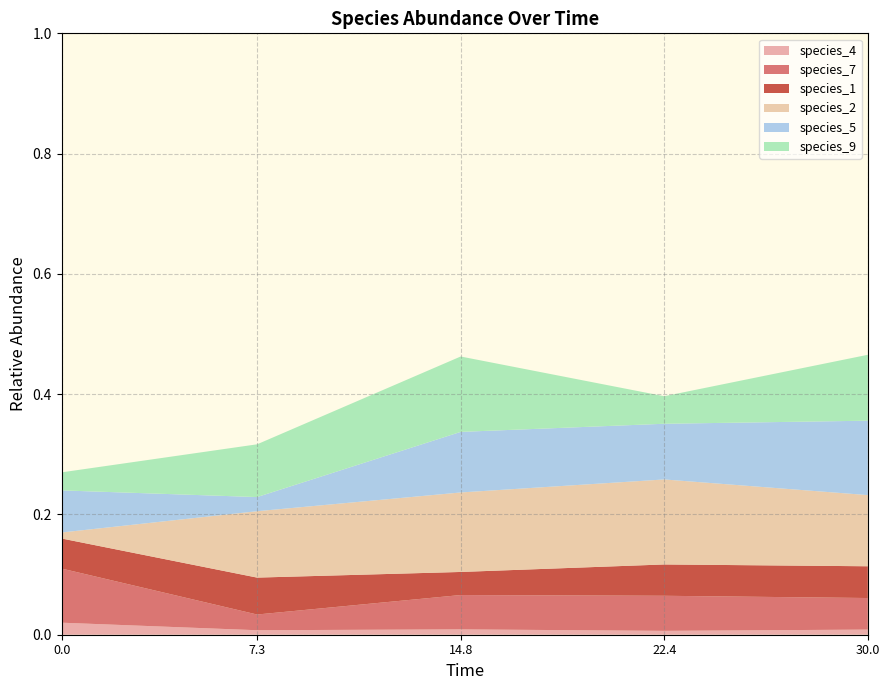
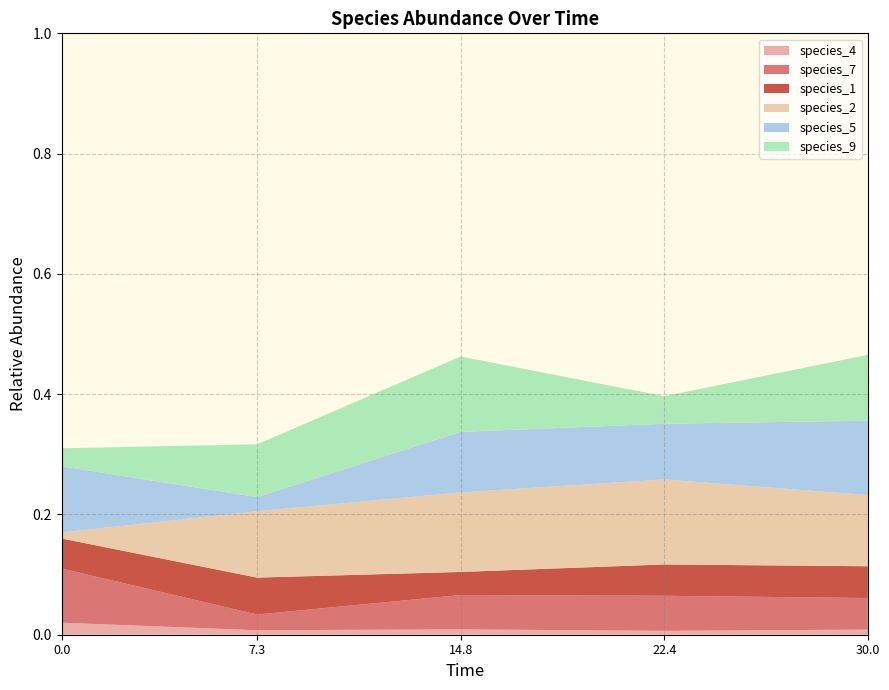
  {
    "species_7": {
      "0.0": 0.09,
      "7.3": 0.03,
      "14.8": 0.06,
      "22.4": 0.06,
      "30.0": 0.05
    },
    "species_1": {
      "0.0": 0.05,
      "7.3": 0.06,
      "14.8": 0.04,
      "22.4": 0.05,
      "30.0": 0.05
    },
    "species_5": {
-     "0.0": 0.07,
+     "0.0": 0.11,
      "7.3": 0.02,
      "14.8": 0.10,
      "22.4": 0.09,
      "30.0": 0.12
    },
    "species_9": {
      "0.0": 0.03,
      "7.3": 0.09,
      "14.8": 0.13,
      "22.4": 0.05,
      "30.0": 0.11
    }
  }
